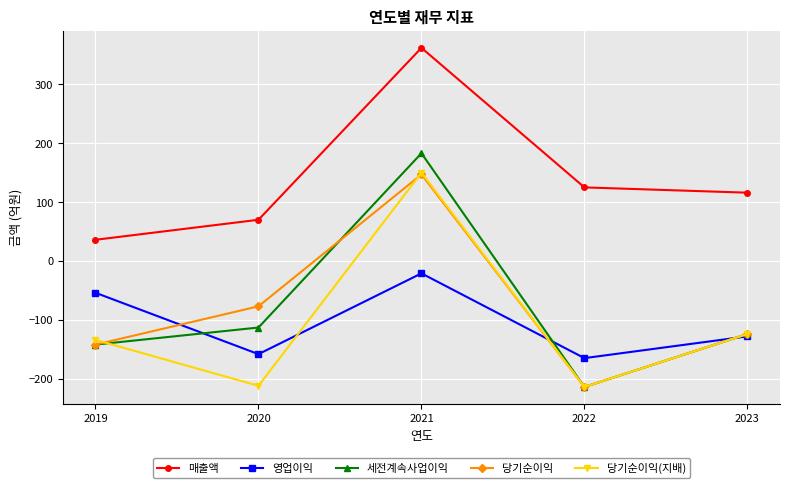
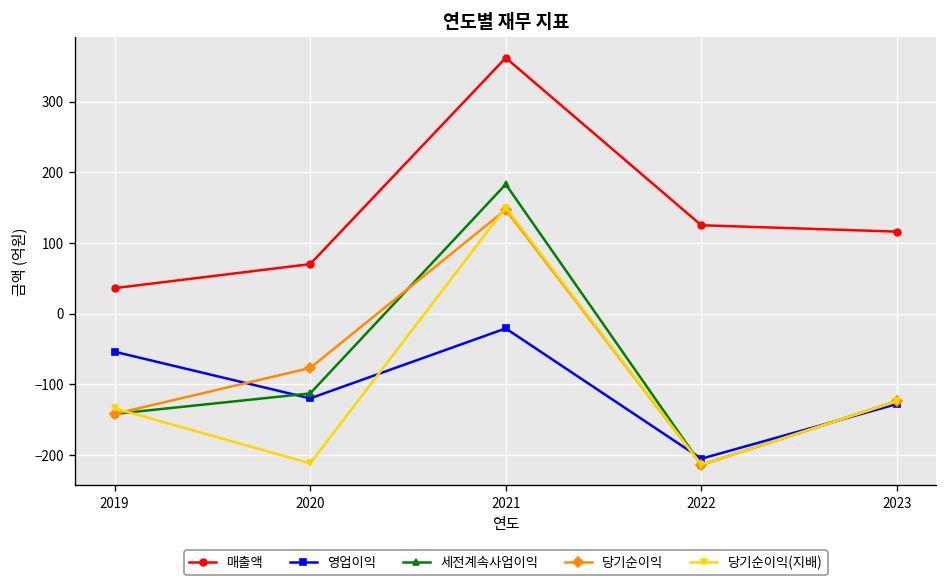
  {
    "매출액": {
      "2019": 40,
      "2020": 70,
      "2021": 360,
      "2022": 130,
      "2023": 120
    },
    "영업이익": {
      "2019": -50,
-     "2020": -160,
+     "2020": -120,
      "2021": -20,
-     "2022": -170
+     "2022": -210
    },
    "세전계속사업이익": {
      "2020": -110,
      "2021": 180
    },
    "당기순이익": {
      "2020": -80
    },
    "당기순이익(지배)": {
      "2019": -130,
      "2020": -210
    }
  }
